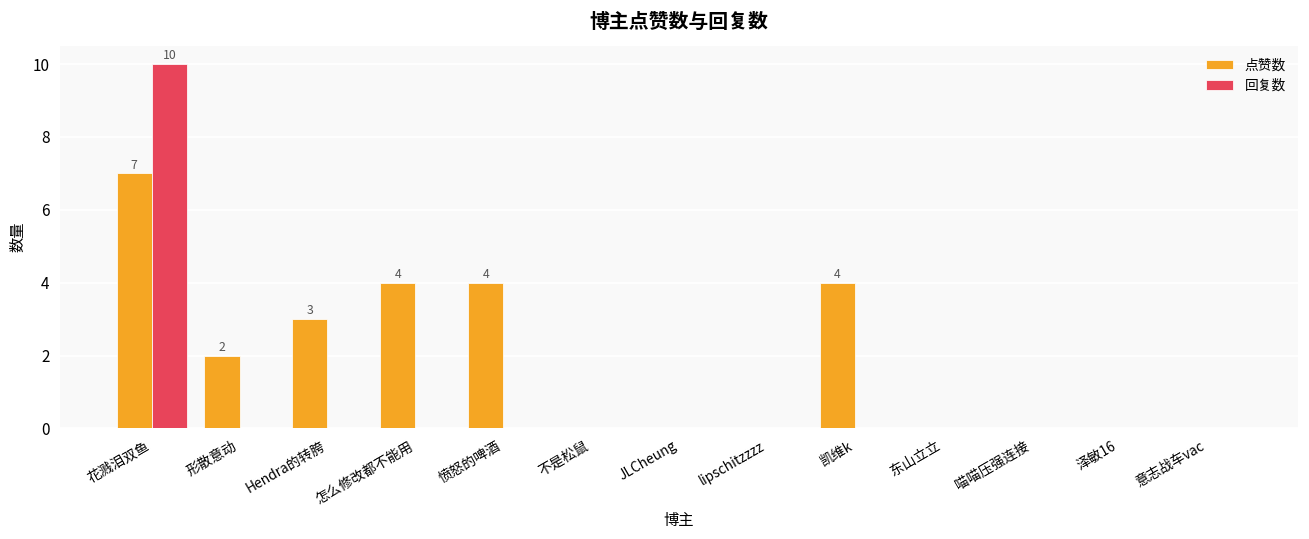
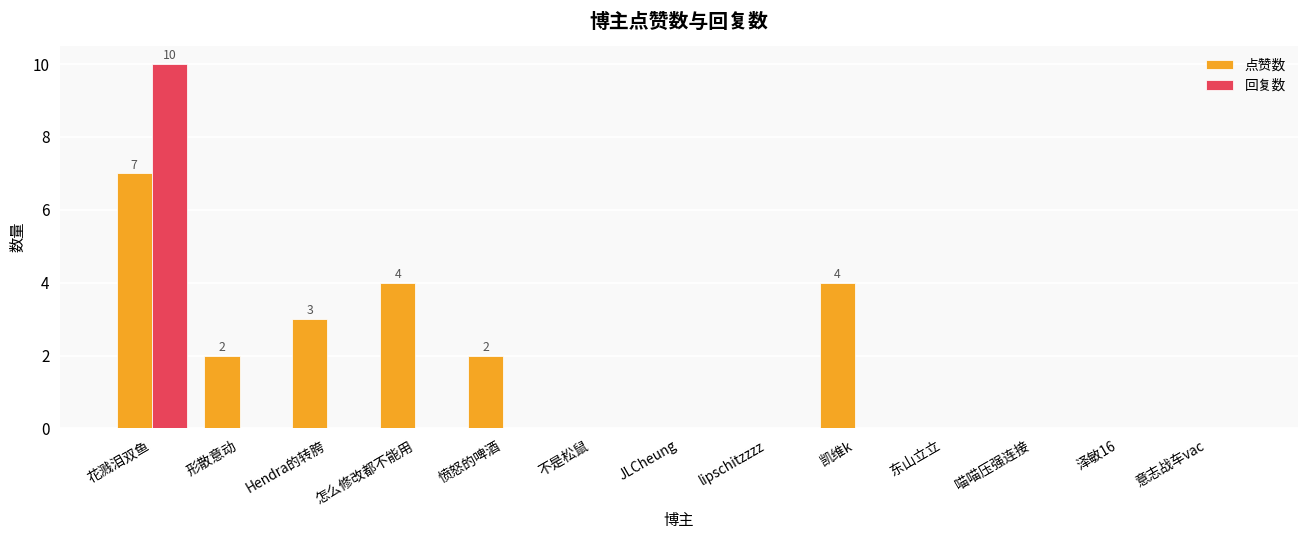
  {
    "点赞数": {
      "花溅泪双鱼": 7,
      "形散意动": 2,
      "Hendra的转胯": 3,
      "怎么修改都不能用": 4,
-     "愤怒的啤酒": 4,
+     "愤怒的啤酒": 2,
      "凯维k": 4
    },
    "回复数": {
      "花溅泪双鱼": 10
    }
  }
